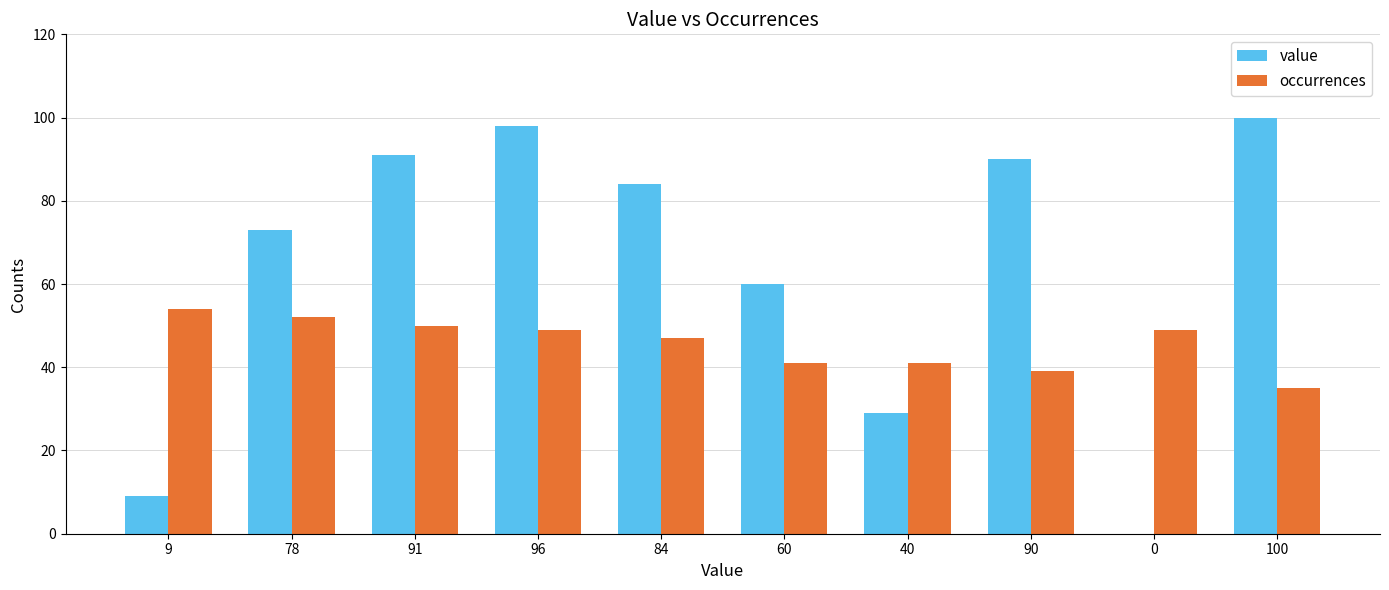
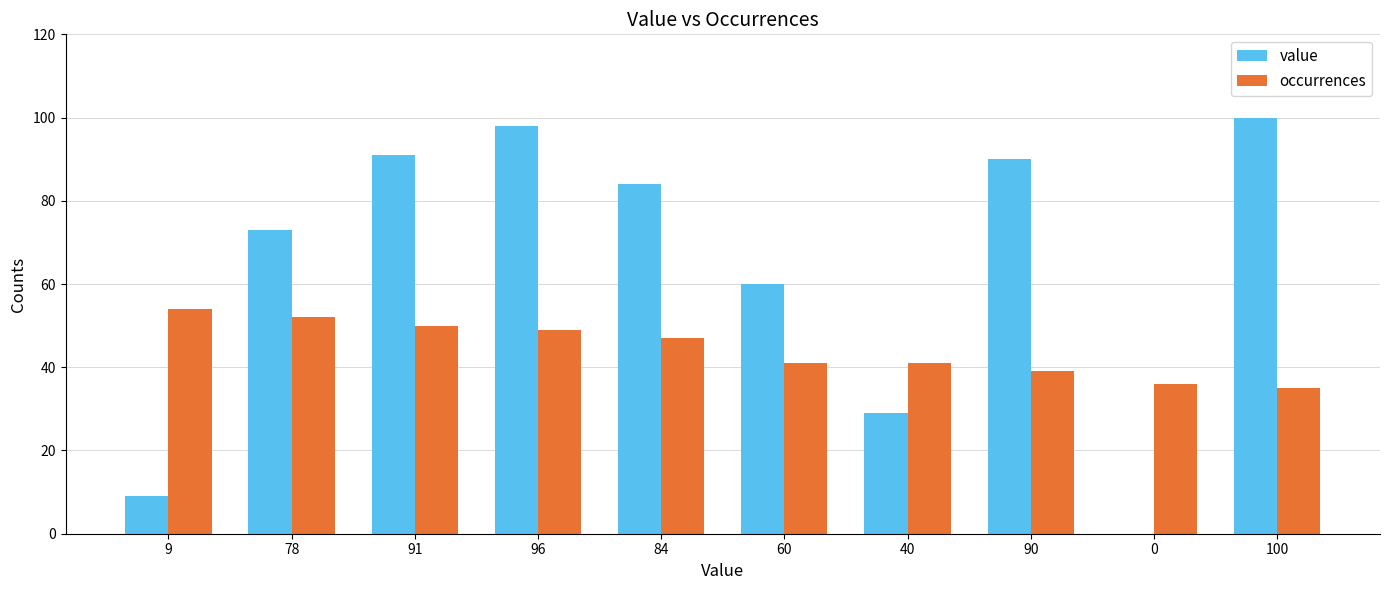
  {
    "value": {
      "9": 9,
      "78": 73,
      "91": 91,
      "96": 98,
      "84": 84,
      "60": 60,
      "40": 29,
      "90": 90,
      "0": 0,
      "100": 100
    },
    "occurrences": {
      "9": 54,
      "78": 52,
      "91": 50,
      "96": 49,
      "84": 47,
      "60": 41,
      "40": 41,
      "90": 39,
-     "0": 49,
+     "0": 36,
      "100": 35
    }
  }
